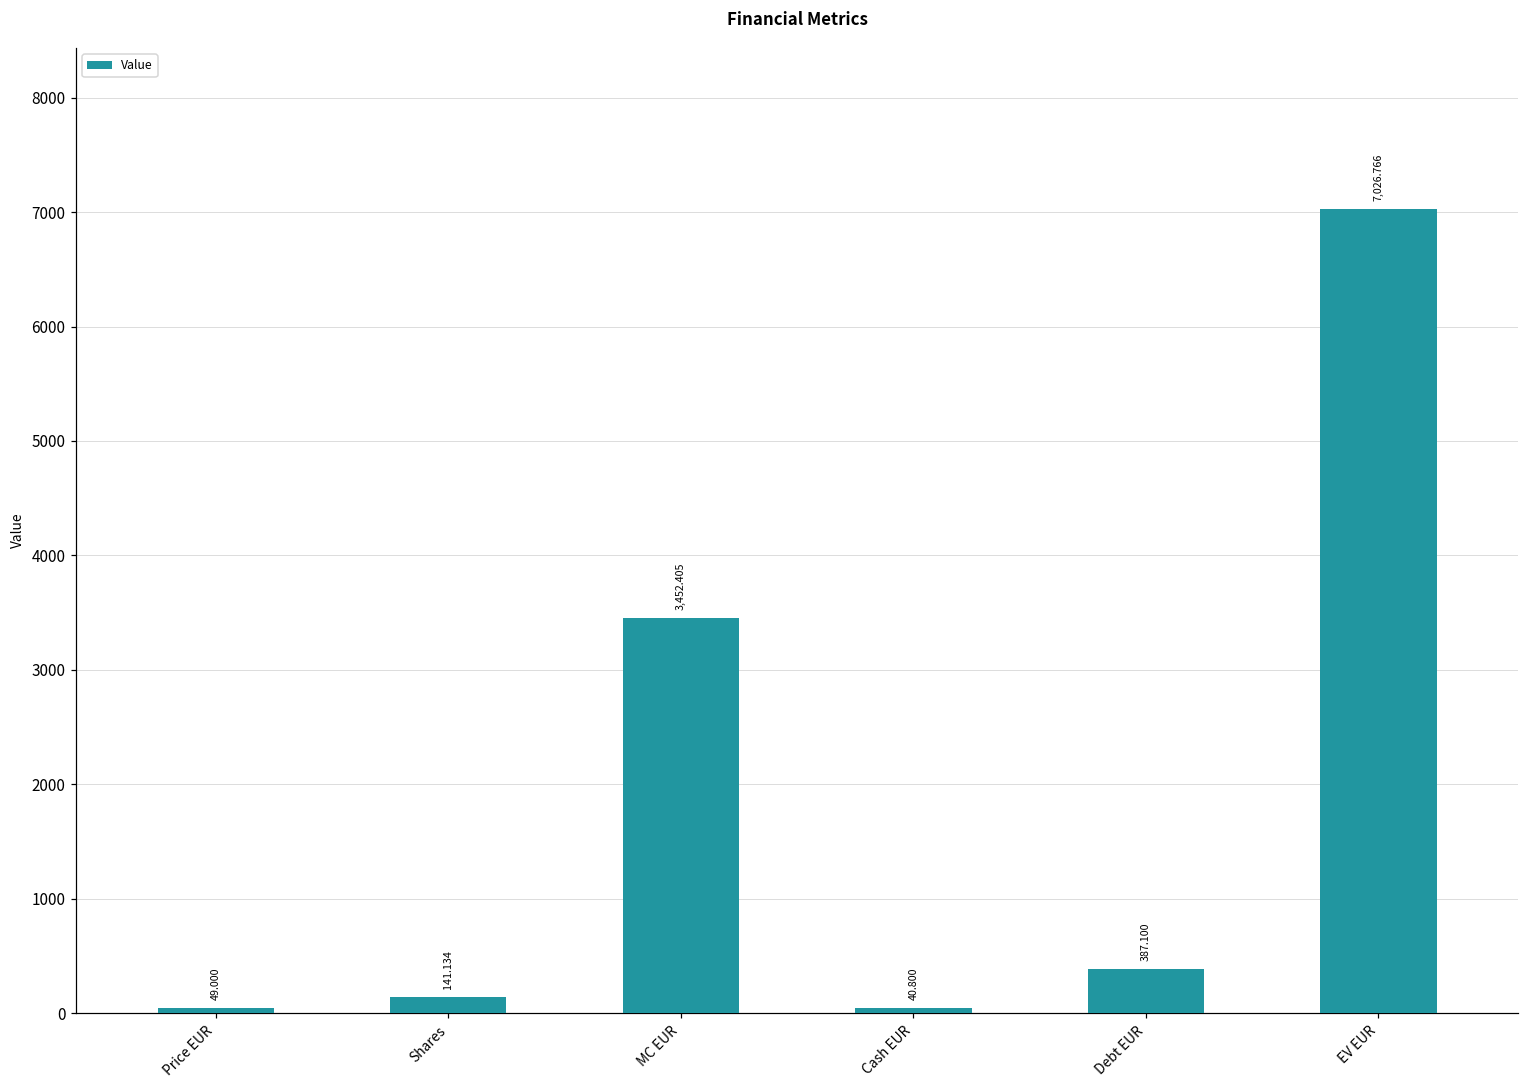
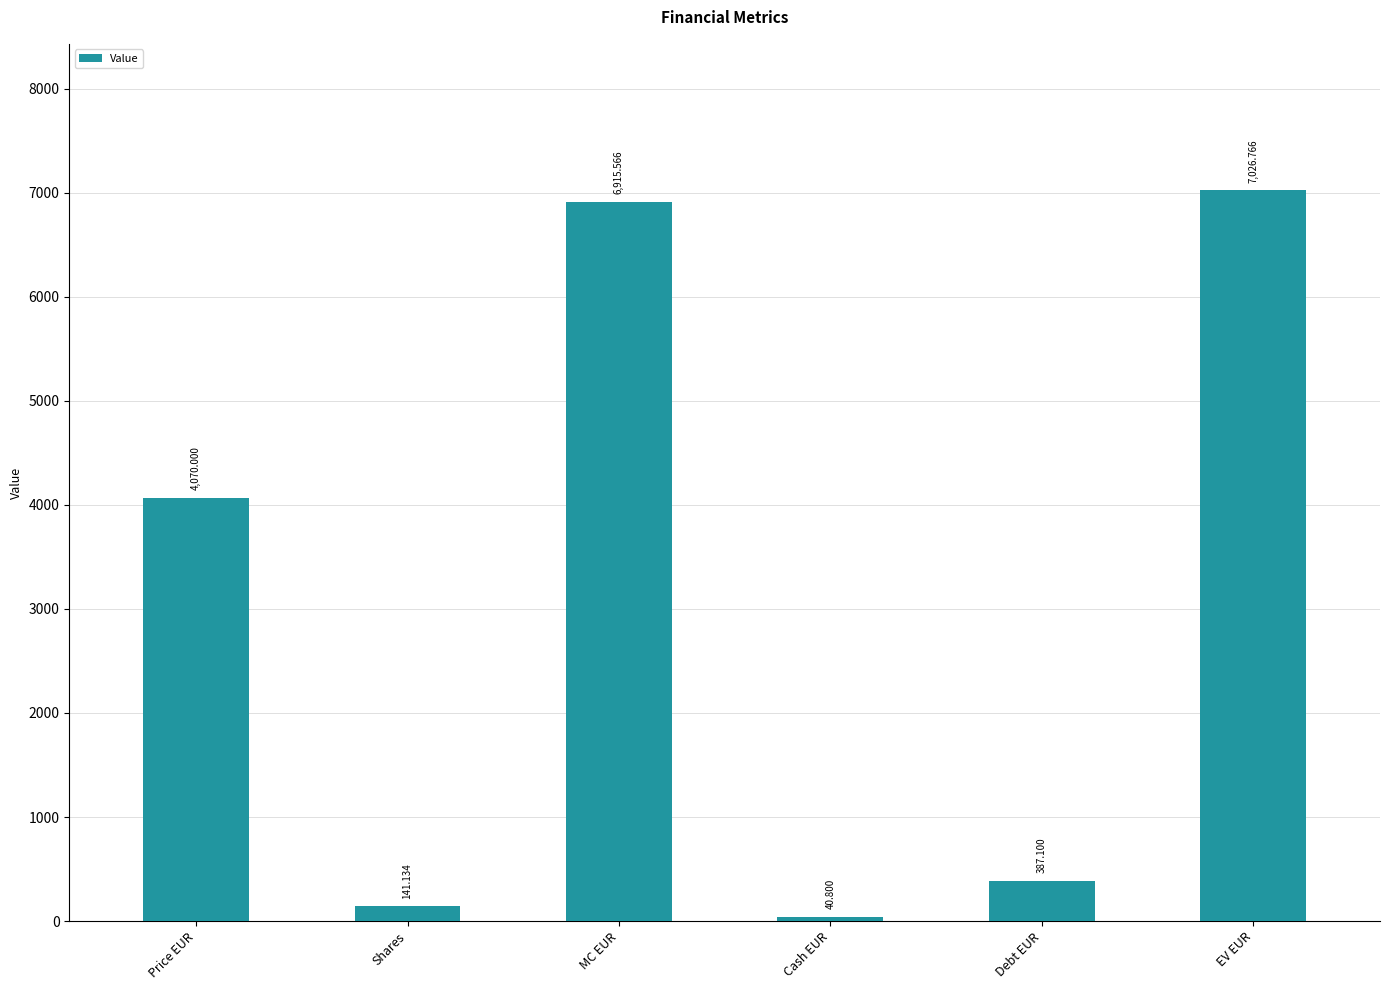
  {
-   "Price EUR": "49.000",
+   "Price EUR": "4,070.000",
    "Shares": "141.134",
-   "MC EUR": "3,452.405",
+   "MC EUR": "6,915.566",
    "Cash EUR": "40.800",
    "Debt EUR": "387.100",
    "EV EUR": "7,026.766"
  }
